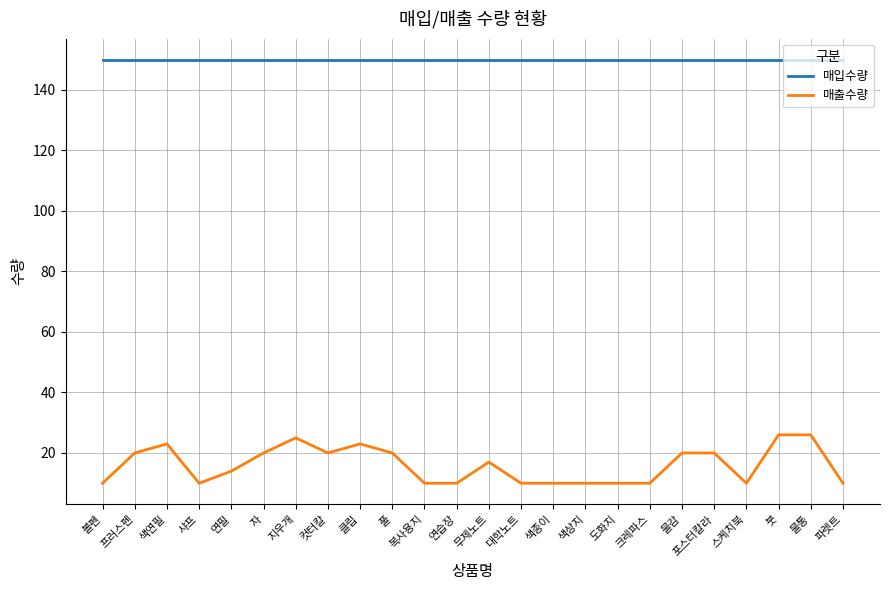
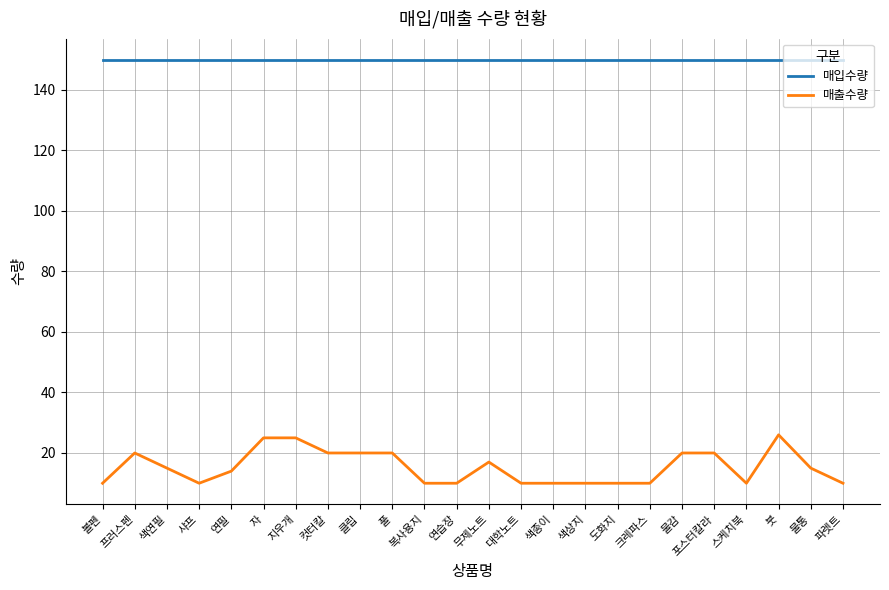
  {
    "매입수량": {
      "볼펜": 150,
      "프러스펜": 150,
      "색연필": 150,
      "샤프": 150,
      "연필": 150,
      "자": 150,
      "지우개": 150,
      "컷터칼": 150,
      "클립": 150,
      "풀": 150,
      "복사용지": 150,
      "연습장": 150,
      "무제노트": 150,
      "대학노트": 150,
      "색종이": 150,
      "색상지": 150,
      "도화지": 150,
      "크레파스": 150,
      "물감": 150,
      "포스터칼라": 150,
      "스케치북": 150,
      "붓": 150
    },
    "매출수량": {
      "볼펜": 10,
      "프러스펜": 20,
-     "색연필": 23,
+     "색연필": 15,
      "샤프": 10,
      "연필": 14,
-     "자": 20,
+     "자": 25,
      "지우개": 25,
      "컷터칼": 20,
-     "클립": 23,
+     "클립": 20,
      "풀": 20,
      "복사용지": 10,
      "연습장": 10,
      "무제노트": 17,
      "대학노트": 10,
      "색종이": 10,
      "색상지": 10,
      "도화지": 10,
      "크레파스": 10,
      "물감": 20,
      "포스터칼라": 20,
      "스케치북": 10,
      "붓": 26,
-     "물통": 26,
+     "물통": 15,
      "파렛트": 10
    }
  }
